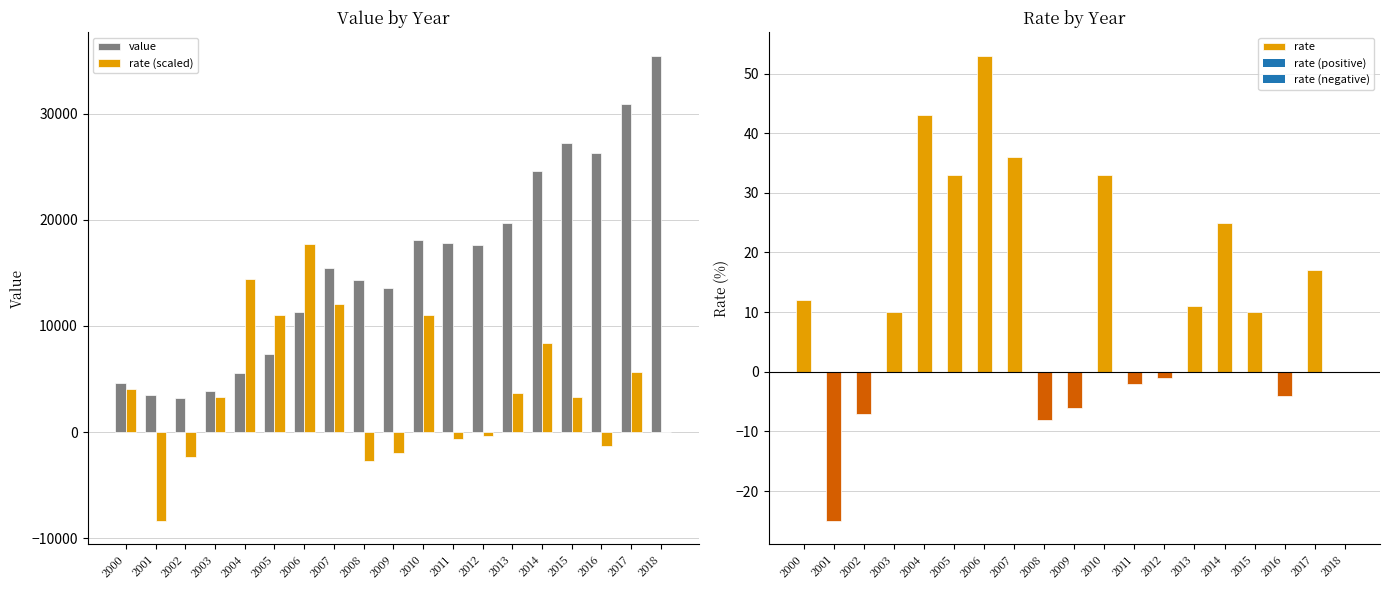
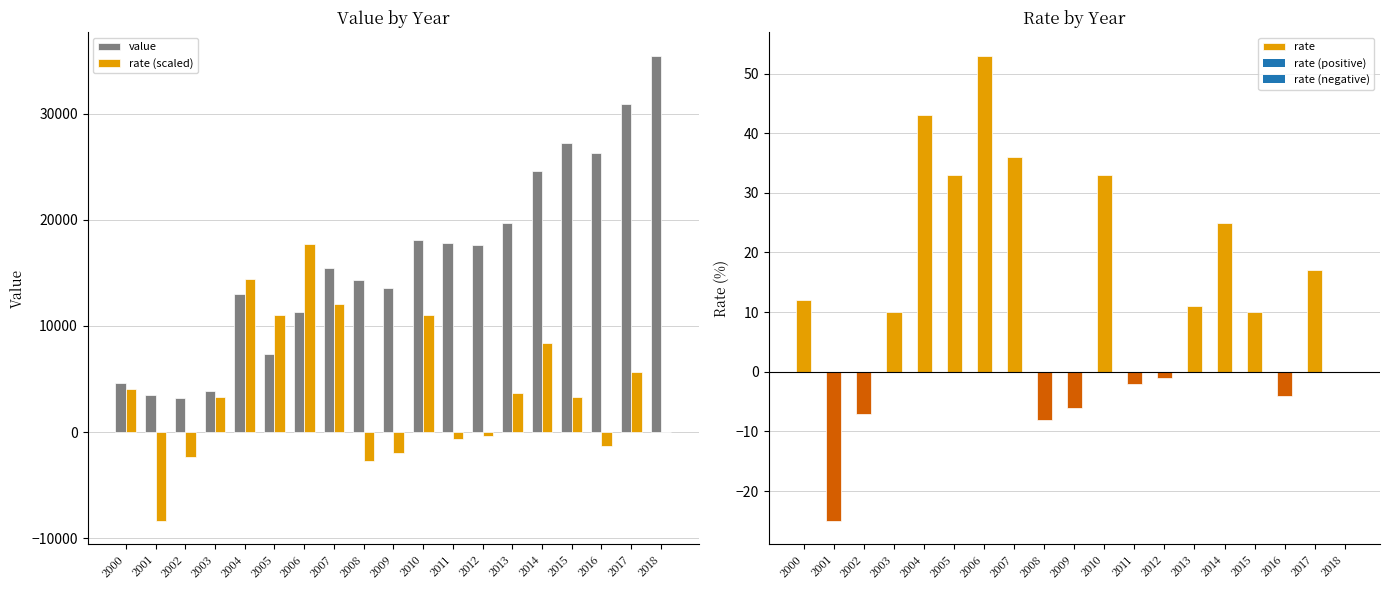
  {
    "Value by Year": {
      "value": {
        "2000": 4600,
        "2001": 3500,
        "2002": 3300,
        "2003": 3900,
-       "2004": 5500,
+       "2004": 13000,
        "2005": 7400,
        "2006": 11300,
        "2007": 15500,
        "2008": 14300,
        "2009": 13500,
        "2010": 18100,
        "2011": 17800,
        "2012": 17600,
        "2013": 19700,
        "2014": 24600,
        "2015": 27300,
        "2016": 26300,
        "2017": 30900,
        "2018": 35500
      },
      "rate (scaled)": {
        "2000": 4000,
        "2001": -8400,
        "2002": -2300,
        "2003": 3300,
        "2004": 14400,
        "2005": 11000,
        "2006": 17700,
        "2007": 12000,
        "2008": -2700,
        "2009": -2000,
        "2010": 11000,
        "2011": -700,
        "2012": -300,
        "2013": 3700,
        "2014": 8400,
        "2015": 3300,
        "2016": -1300,
        "2017": 5700,
        "2018": 0
      }
    },
    "Rate by Year": {
      "2000": 12,
      "2001": -25,
      "2002": -7,
      "2003": 10,
      "2004": 43,
      "2005": 33,
      "2006": 53,
      "2007": 36,
      "2008": -8,
      "2009": -6,
      "2010": 33,
      "2011": -2,
      "2012": -1,
      "2013": 11,
      "2014": 25,
      "2015": 10,
      "2016": -4,
      "2017": 17,
      "2018": 0
    }
  }
